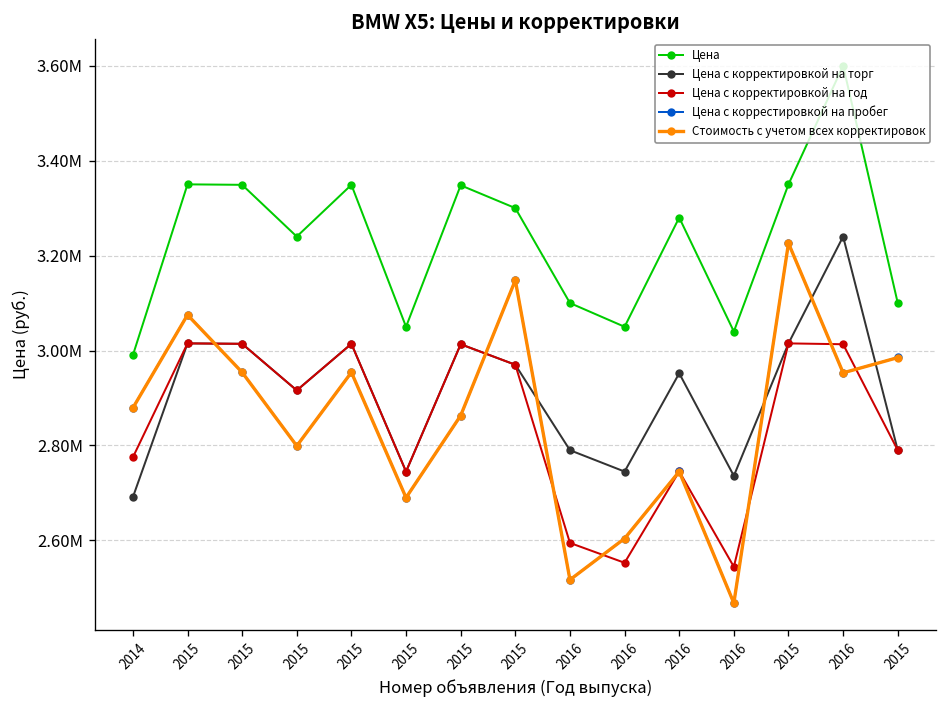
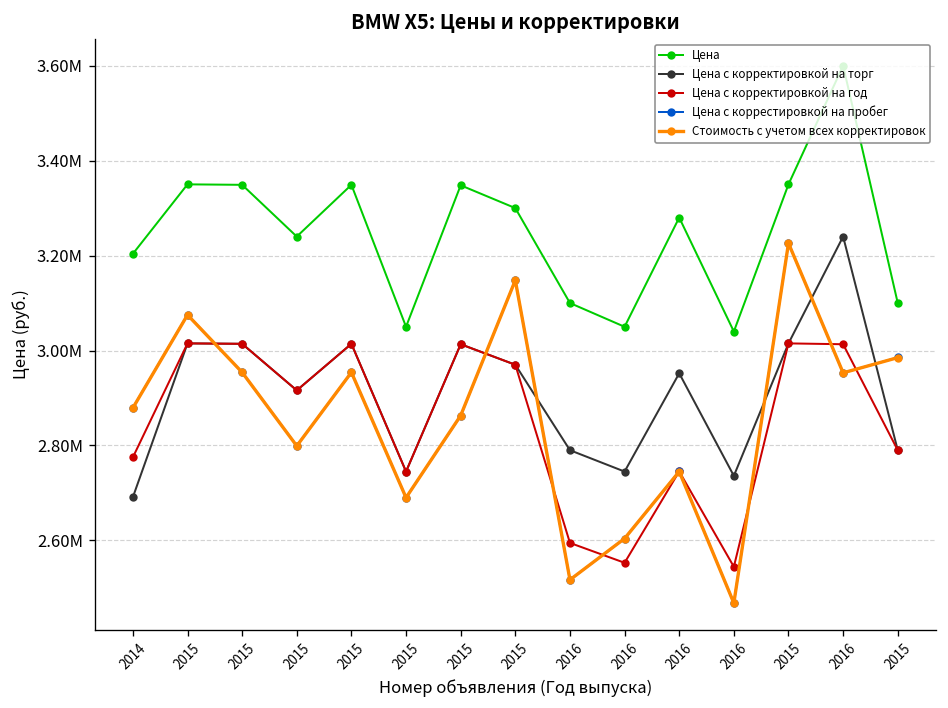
  {
    "Цена": {
-     "2014": "2.99М"
+     "2014": "3.20М"
    },
    "Цена с корректировкой на торг": {
      "2014": "2.69М"
    },
    "Цена с корректировкой на год": {
      "2014": "2.77М"
    }
  }
